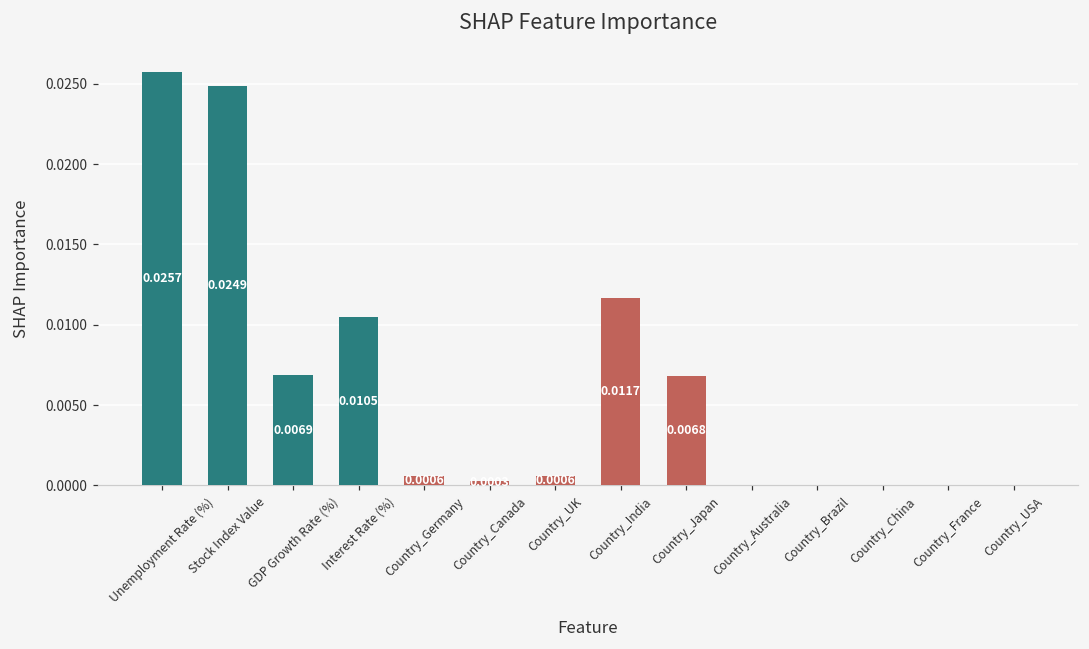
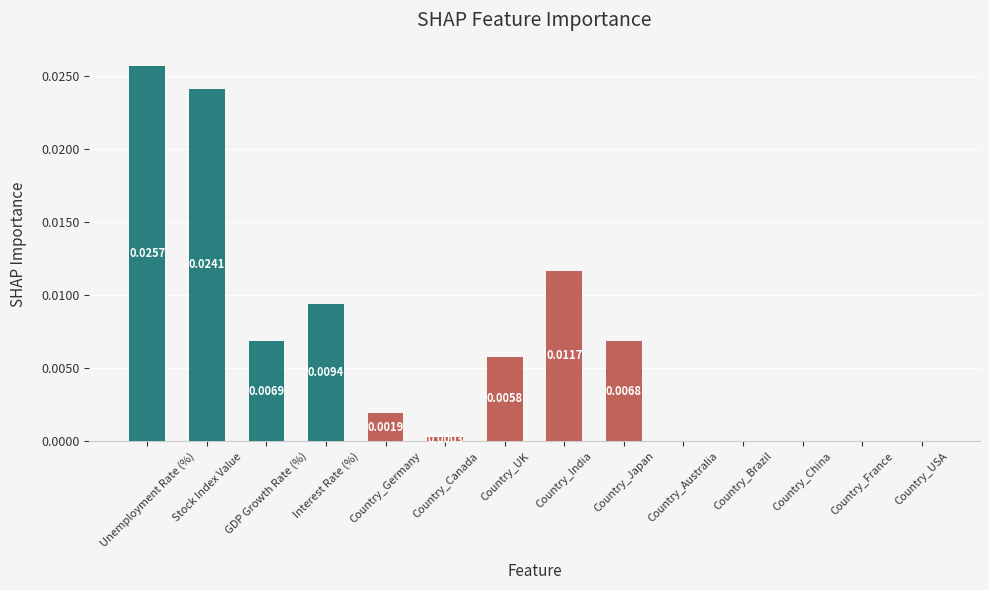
  {
    "Unemployment Rate (%)": 0.0257,
-   "Stock Index Value": 0.0249,
+   "Stock Index Value": 0.0241,
    "GDP Growth Rate (%)": 0.0069,
-   "Interest Rate (%)": 0.0105,
-   "Country_Germany": 0.0006,
-   "Country_UK": 0.0006,
+   "Interest Rate (%)": 0.0094,
+   "Country_Germany": 0.0019,
+   "Country_UK": 0.0058,
    "Country_India": 0.0117,
    "Country_Japan": 0.0068
  }
